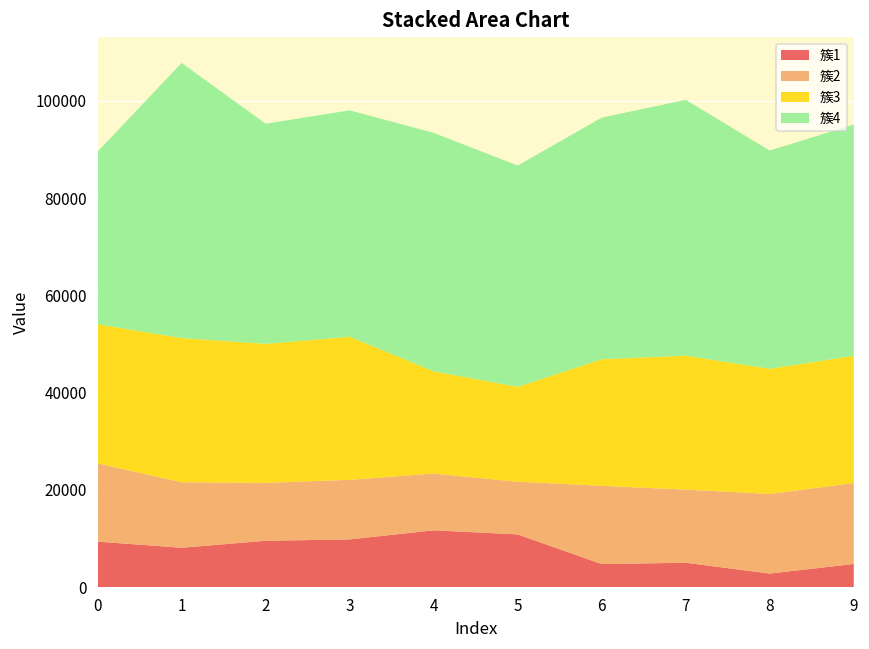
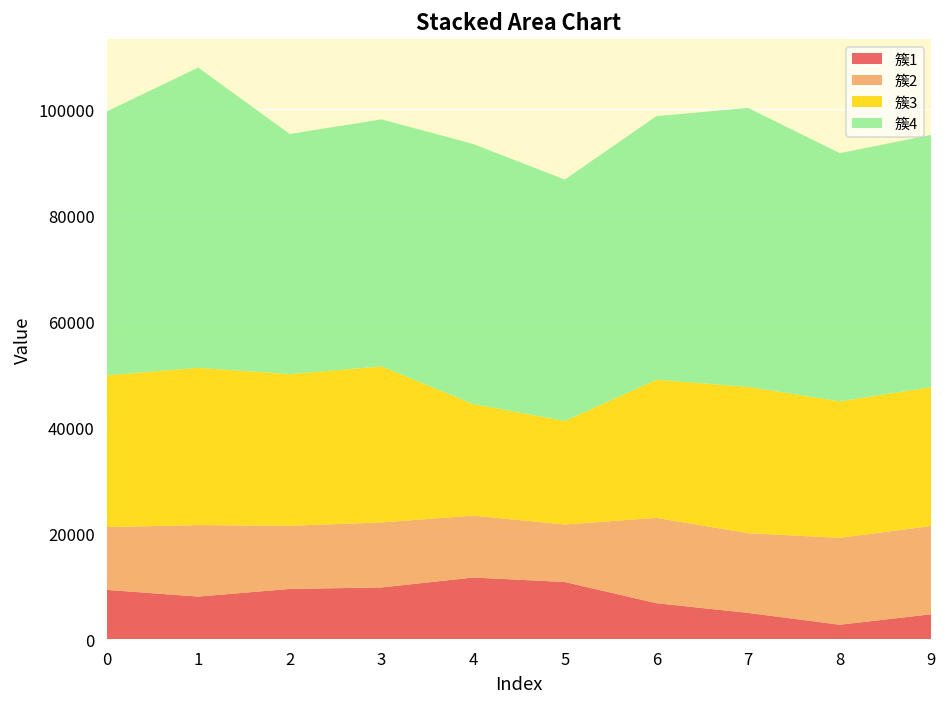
  {
    "簇1": {
      "0": 9000,
      "1": 8000,
      "2": 10000,
      "3": 10000,
      "4": 12000,
      "5": 11000,
-     "6": 5000,
+     "6": 7000,
      "7": 5000,
      "8": 3000,
      "9": 5000
    },
    "簇2": {
-     "0": 16000,
+     "0": 12000,
      "1": 13000,
      "2": 12000,
      "3": 12000,
      "4": 12000,
      "5": 11000,
      "6": 16000,
      "7": 15000,
      "8": 16000,
      "9": 17000
    },
    "簇3": {
      "0": 29000,
      "1": 30000,
      "2": 29000,
      "3": 29000,
      "4": 21000,
      "5": 20000,
      "6": 26000,
      "7": 28000,
      "8": 26000,
      "9": 26000
    },
    "簇4": {
-     "0": 36000,
+     "0": 50000,
      "1": 57000,
      "2": 45000,
      "3": 47000,
      "4": 49000,
      "5": 46000,
      "6": 50000,
      "7": 53000,
-     "8": 45000,
+     "8": 47000,
      "9": 48000
    }
  }
